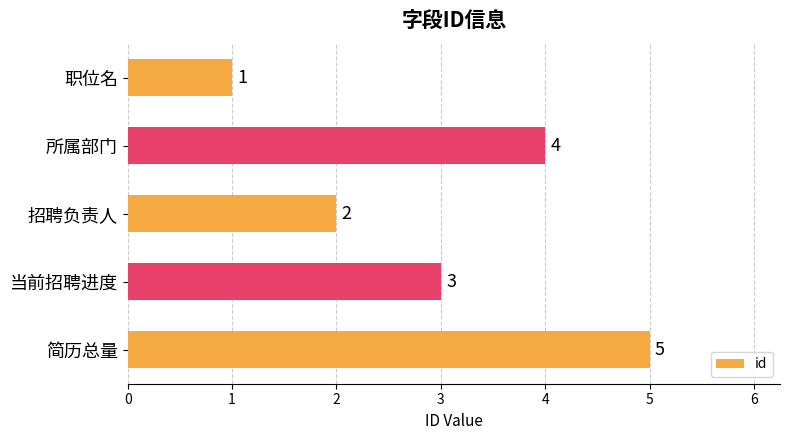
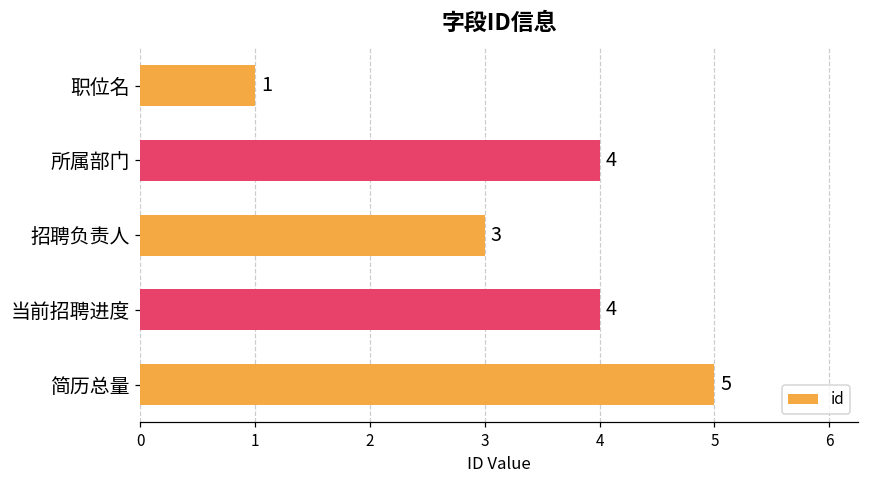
  {
    "职位名": 1,
    "所属部门": 4,
-   "招聘负责人": 2,
-   "当前招聘进度": 3,
+   "招聘负责人": 3,
+   "当前招聘进度": 4,
    "简历总量": 5
  }
